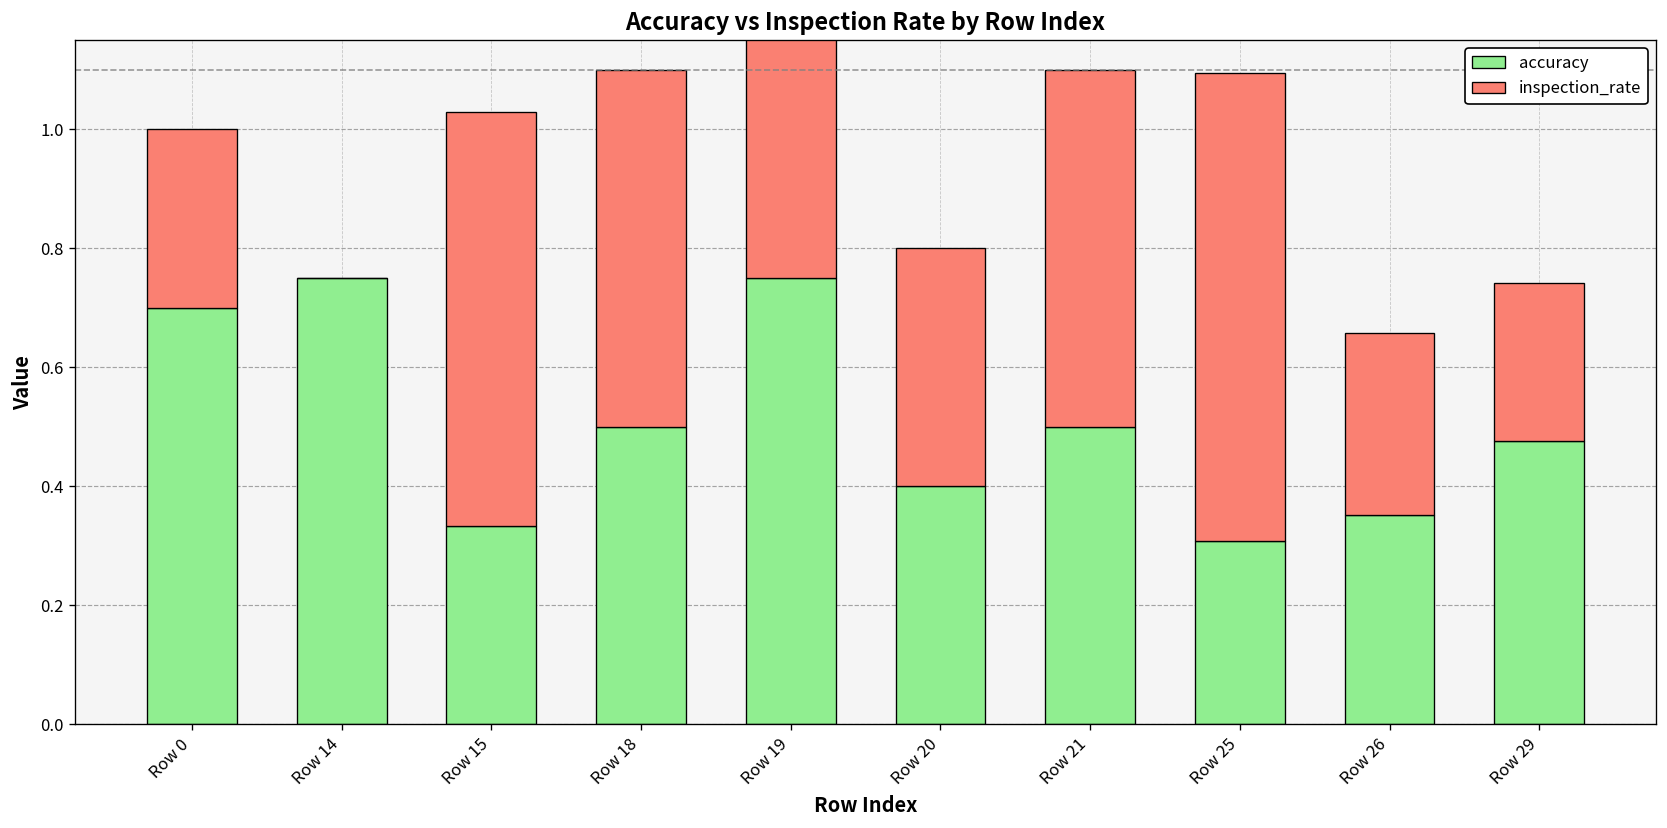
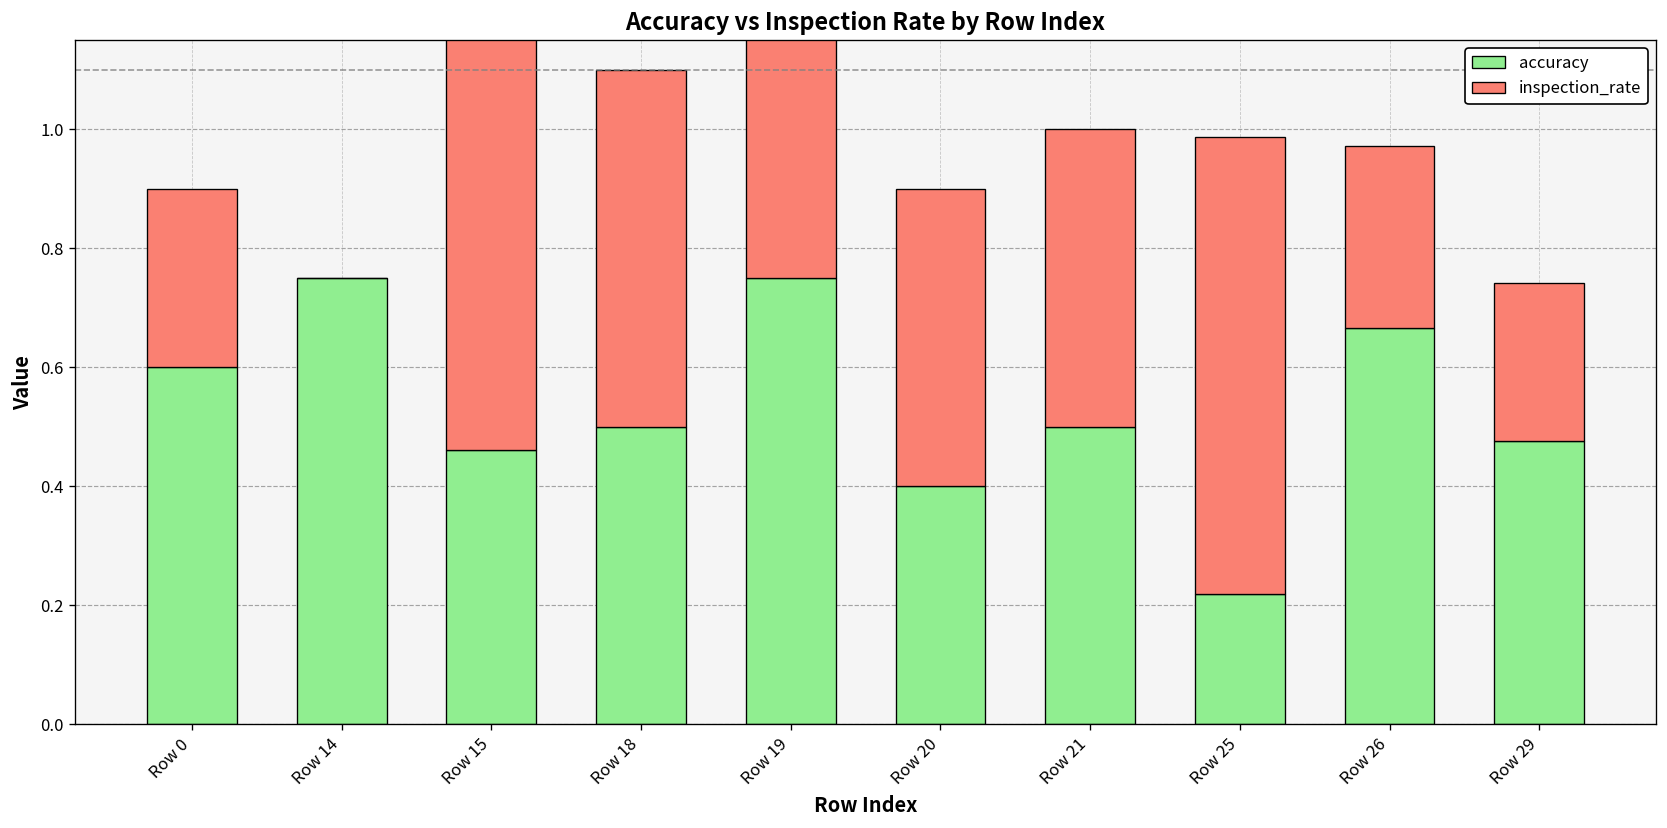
  {
    "accuracy": {
-     "Row 0": 0.7,
+     "Row 0": 0.6,
      "Row 14": 0.75,
-     "Row 15": 0.33,
+     "Row 15": 0.46,
      "Row 18": 0.50,
      "Row 19": 0.75,
      "Row 20": 0.40,
      "Row 21": 0.50,
-     "Row 25": 0.31,
-     "Row 26": 0.35,
+     "Row 25": 0.22,
+     "Row 26": 0.67,
      "Row 29": 0.48
    },
    "inspection_rate": {
      "Row 0": 0.30,
      "Row 14": 0.00,
      "Row 18": 0.60,
-     "Row 20": 0.4,
-     "Row 21": 0.6,
-     "Row 25": 0.79,
+     "Row 20": 0.5,
+     "Row 21": 0.5,
+     "Row 25": 0.77,
      "Row 26": 0.30,
      "Row 29": 0.27
    }
  }
